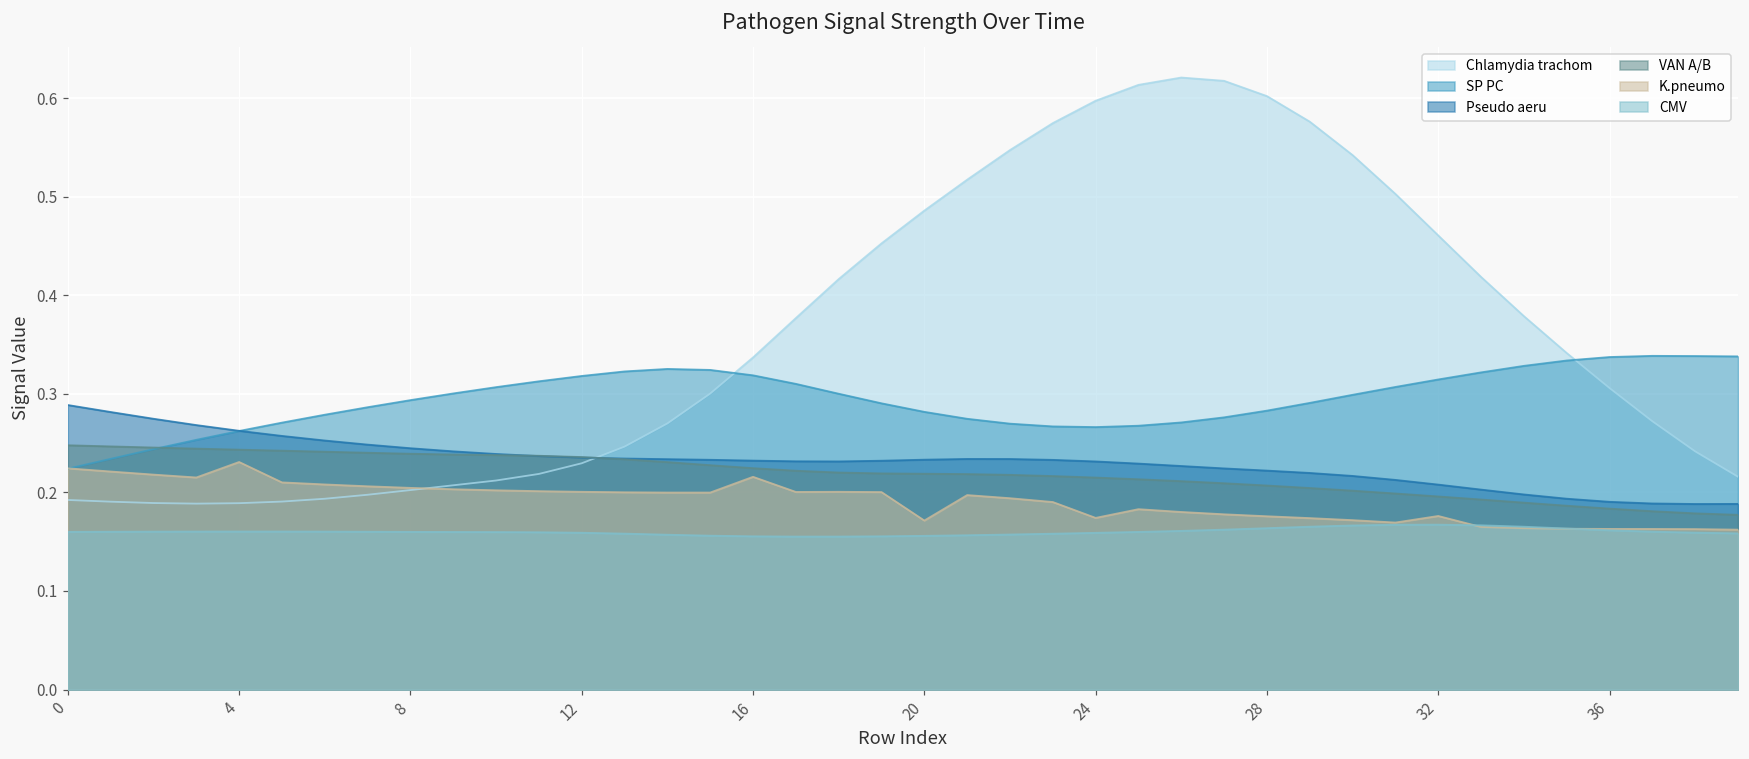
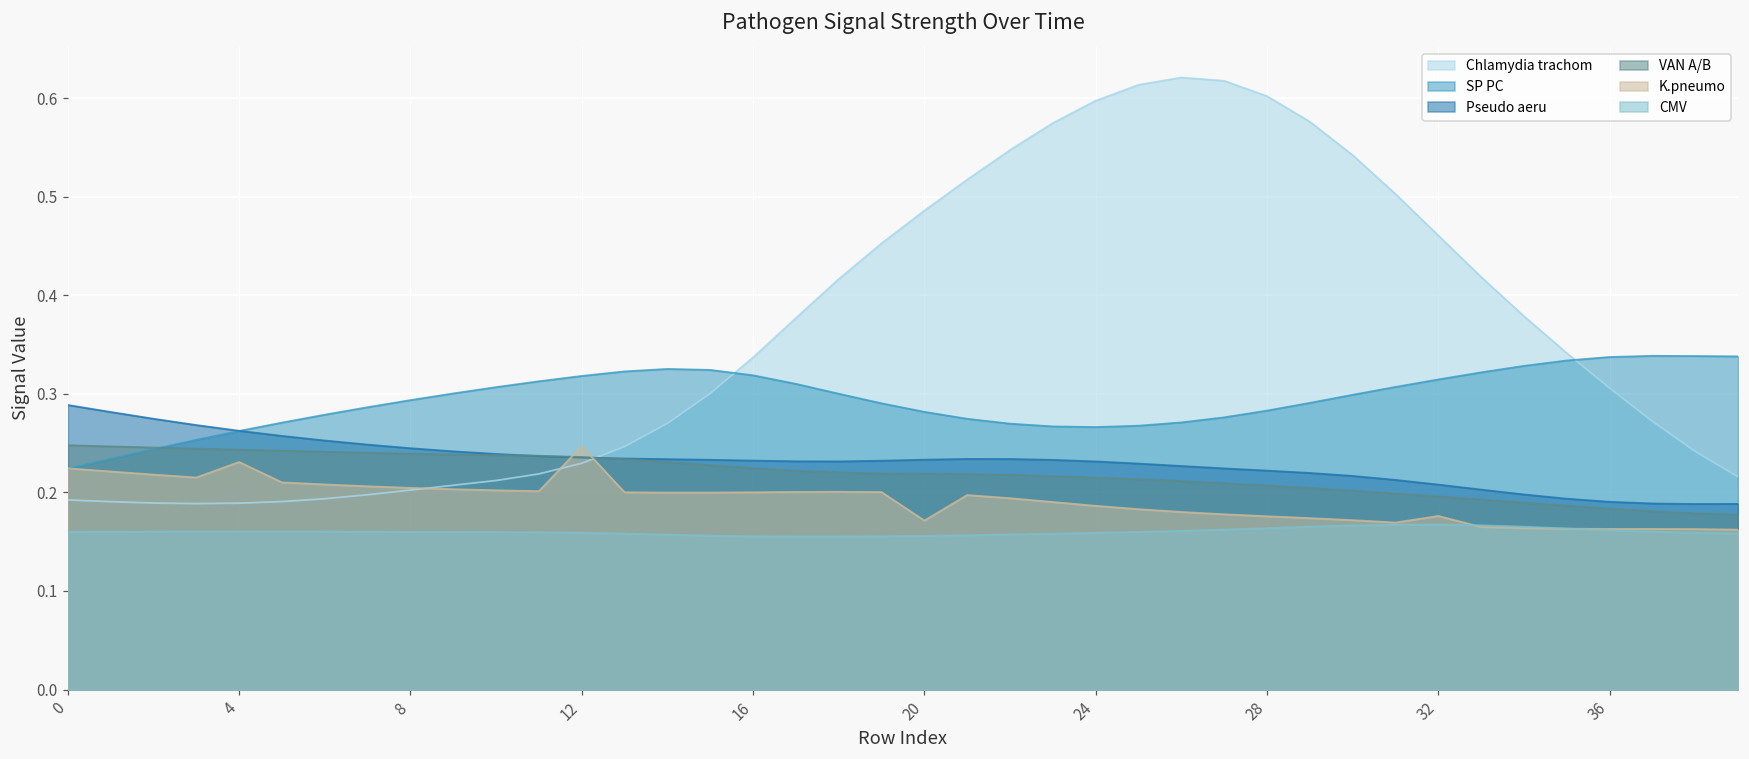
  {
    "K.pneumo": {
      "4": 0.23,
-     "12": 0.20,
-     "16": 0.22,
+     "12": 0.25,
+     "16": 0.20,
      "20": 0.17,
-     "24": 0.17,
+     "24": 0.19,
      "28": 0.18,
      "32": 0.18
    }
  }
